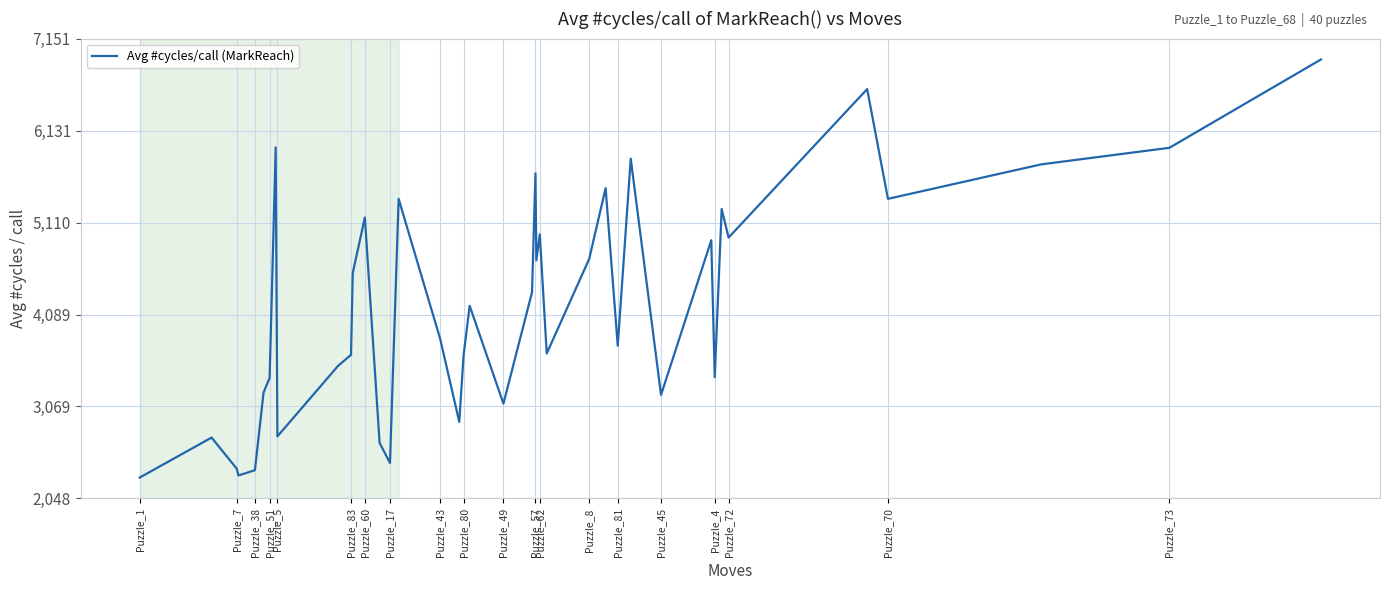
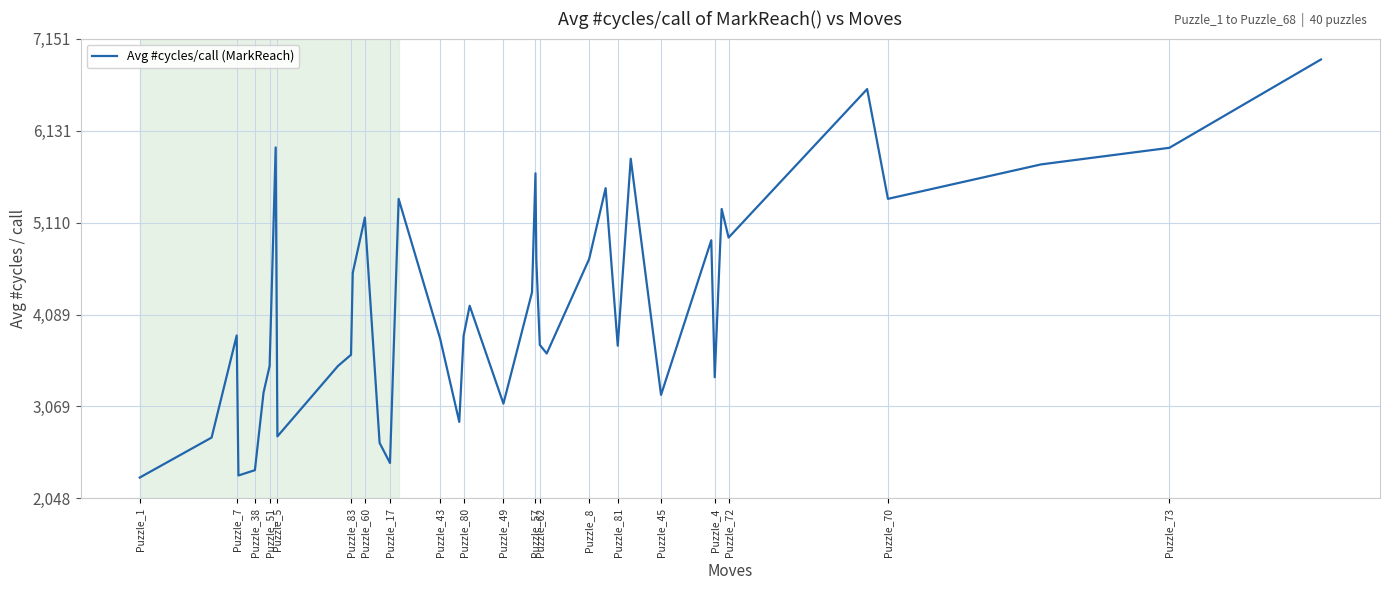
  {
    "Puzzle_1": "2,300",
-   "Puzzle_7": "2,400",
+   "Puzzle_7": "3,900",
    "Puzzle_38": "2,400",
-   "Puzzle_51": "3,400",
+   "Puzzle_51": "3,500",
    "Puzzle_5": "2,700",
    "Puzzle_83": "3,600",
    "Puzzle_60": "5,200",
    "Puzzle_17": "2,400",
    "Puzzle_43": "3,800",
-   "Puzzle_80": "3,600",
+   "Puzzle_80": "3,900",
    "Puzzle_49": "3,100",
    "Puzzle_57": "5,700",
-   "Puzzle_62": "5,000",
+   "Puzzle_62": "3,800",
    "Puzzle_8": "4,700",
    "Puzzle_81": "3,700",
    "Puzzle_45": "3,200",
    "Puzzle_4": "3,400",
    "Puzzle_72": "4,900",
    "Puzzle_70": "5,400",
    "Puzzle_73": "5,900"
  }
